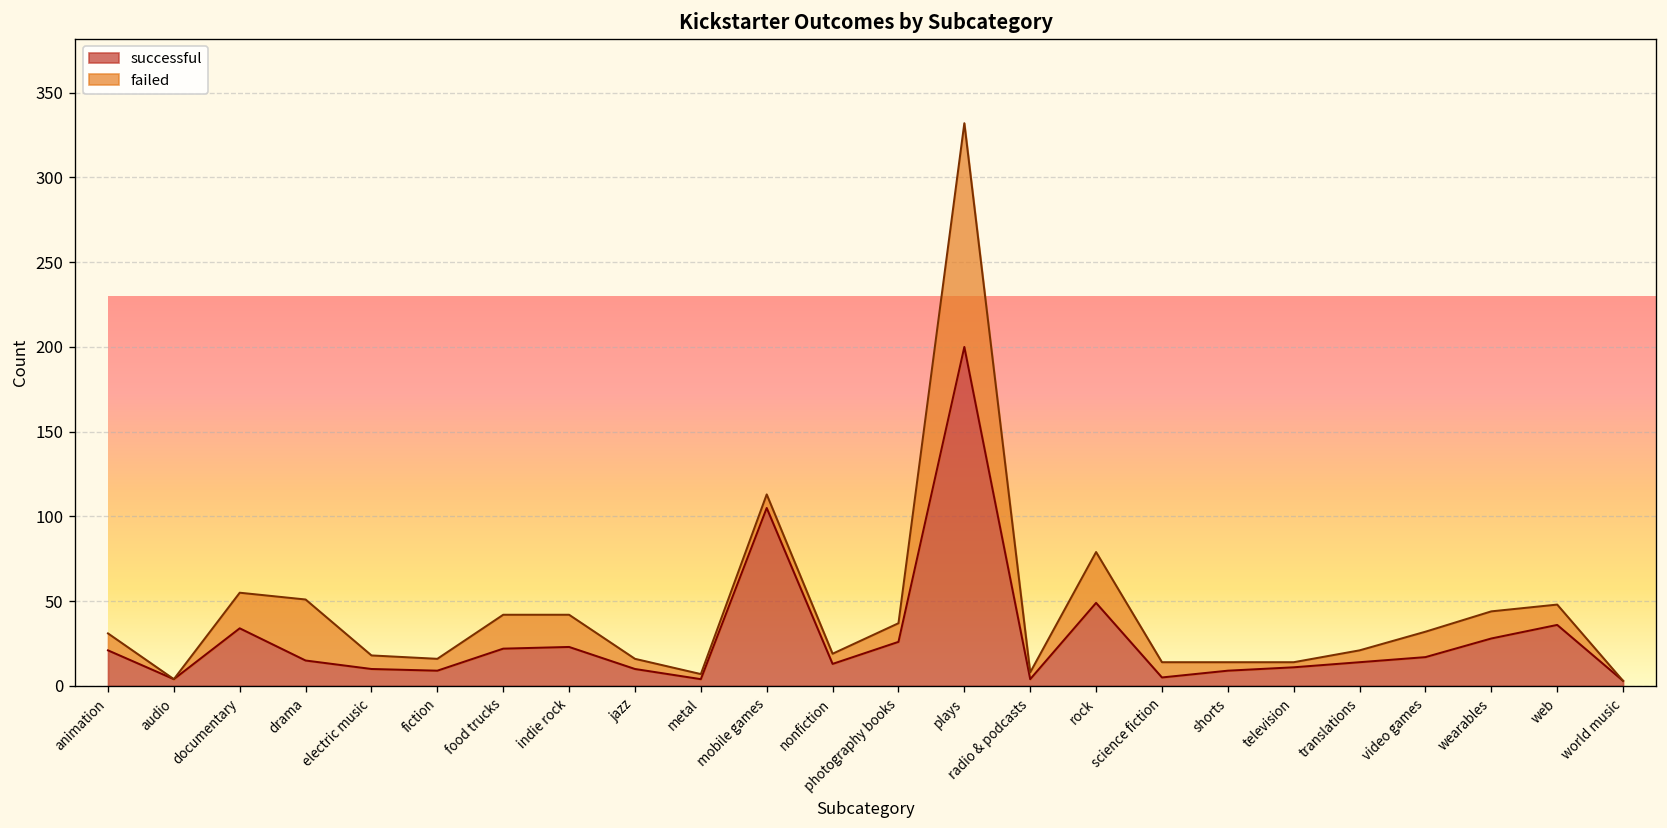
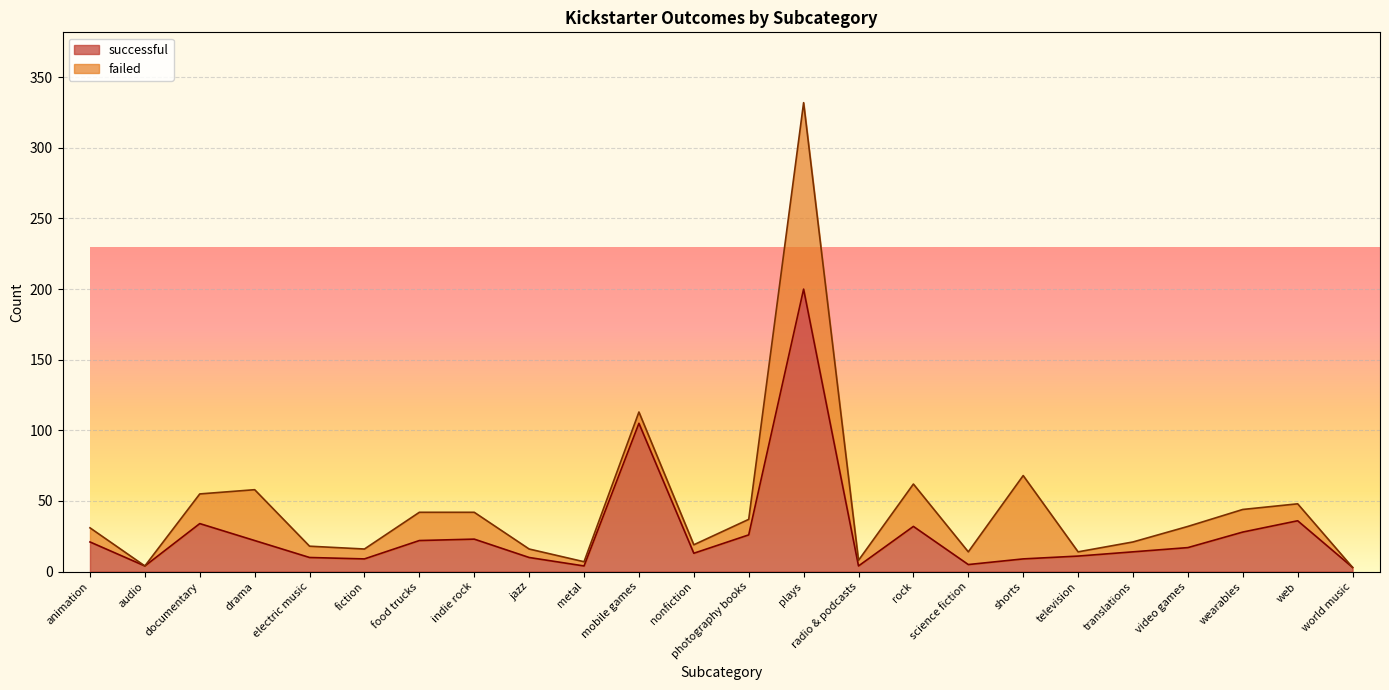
  {
    "successful": {
      "animation": 21,
      "documentary": 34,
-     "drama": 15,
+     "drama": 22,
      "electric music": 10,
      "fiction": 9,
      "food trucks": 22,
      "indie rock": 23,
      "jazz": 10,
      "metal": 4,
      "mobile games": 105,
      "nonfiction": 13,
      "photography books": 26,
      "plays": 200,
      "radio & podcasts": 4,
-     "rock": 49,
+     "rock": 32,
      "science fiction": 5,
      "shorts": 9,
      "television": 11,
      "translations": 14,
      "video games": 17,
      "wearables": 28,
      "web": 36
    },
    "failed": {
      "animation": 10,
      "documentary": 21,
      "drama": 36,
      "electric music": 8,
      "fiction": 7,
      "food trucks": 20,
      "indie rock": 19,
      "jazz": 6,
      "metal": 3,
      "mobile games": 8,
      "nonfiction": 6,
      "photography books": 11,
      "plays": 132,
      "radio & podcasts": 4,
      "rock": 30,
      "science fiction": 9,
-     "shorts": 5,
+     "shorts": 59,
      "television": 3,
      "translations": 7,
      "video games": 15,
      "wearables": 16,
      "web": 12
    }
  }
